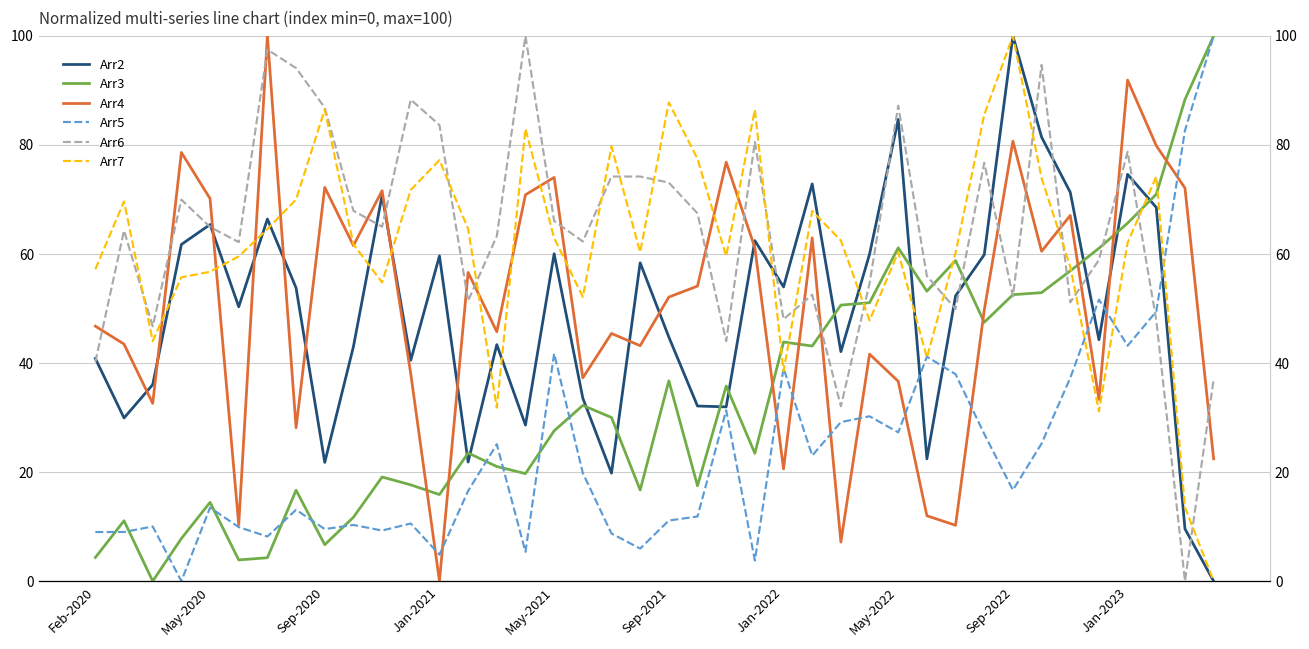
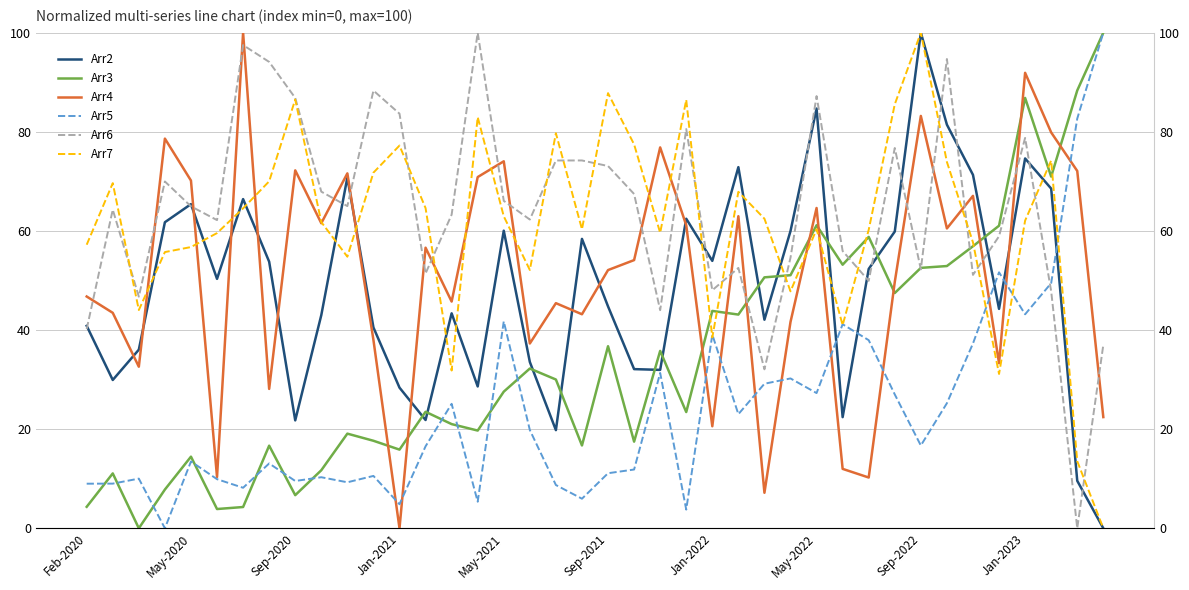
  {
    "Arr2": {
      "Feb-2020": 41,
      "Sep-2020": 22,
-     "Jan-2021": 60,
+     "Jan-2021": 28,
      "May-2021": 60,
      "Sep-2021": 45,
      "Jan-2022": 54,
      "May-2022": 85,
      "Jan-2023": 75
    },
    "Arr3": {
      "Feb-2020": 4,
      "May-2020": 14,
      "Sep-2020": 7,
      "Jan-2021": 16,
      "May-2021": 28,
      "Sep-2021": 37,
      "Jan-2022": 44,
      "May-2022": 61,
-     "Jan-2023": 66
+     "Jan-2023": 87
    },
    "Arr4": {
      "Feb-2020": 47,
      "May-2020": 70,
      "Sep-2020": 72,
      "Jan-2021": 0,
      "May-2021": 74,
      "Sep-2021": 52,
      "Jan-2022": 21,
-     "May-2022": 37,
-     "Sep-2022": 81,
+     "May-2022": 65,
+     "Sep-2022": 83,
      "Jan-2023": 92
    },
    "Arr5": {
      "Feb-2020": 9,
      "May-2020": 13,
      "Sep-2020": 10,
      "Jan-2021": 5,
      "May-2021": 42,
      "Sep-2021": 11,
      "Jan-2022": 39,
      "May-2022": 27,
      "Sep-2022": 17,
      "Jan-2023": 43
    },
    "Arr6": {
      "Feb-2020": 40,
      "Jan-2021": 84,
      "May-2021": 66,
      "Sep-2021": 73,
      "Jan-2022": 48,
      "May-2022": 87,
      "Jan-2023": 79
    },
    "Arr7": {
      "Feb-2020": 57,
      "May-2020": 57,
      "Jan-2021": 77,
      "May-2021": 63,
      "Sep-2021": 88,
      "Jan-2022": 38,
      "May-2022": 60,
      "Jan-2023": 62
    }
  }
